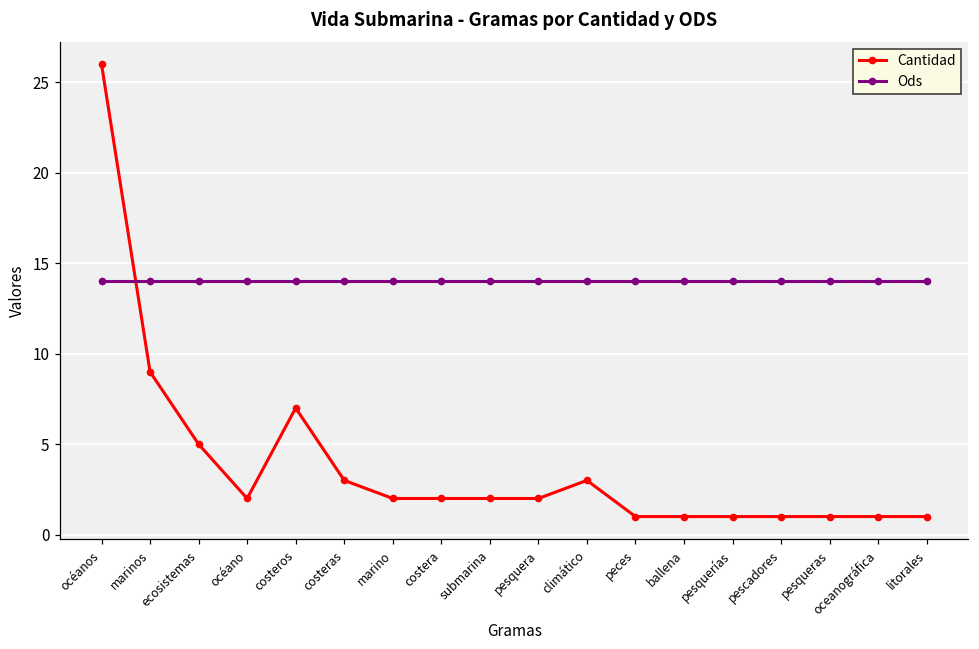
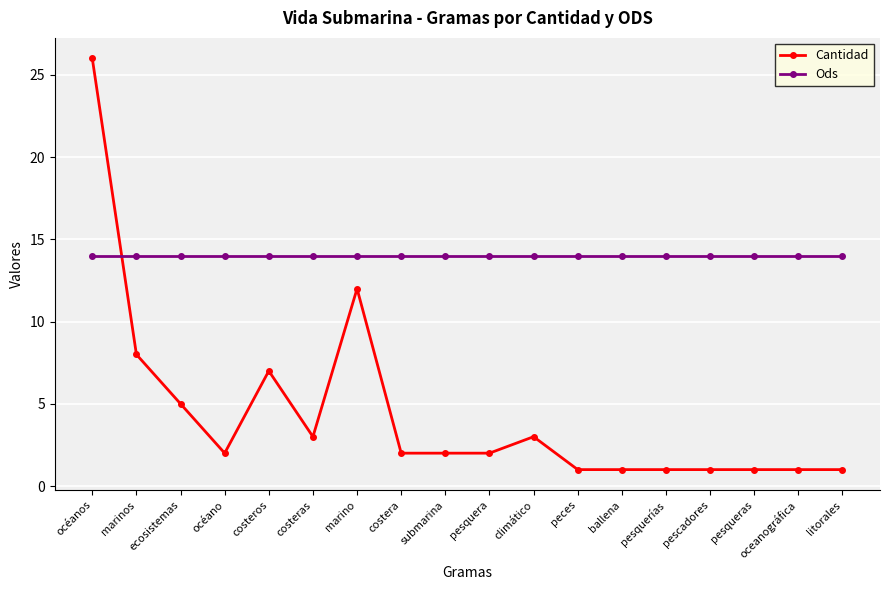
  {
    "Cantidad": {
      "océanos": 26,
-     "marinos": 9,
+     "marinos": 8,
      "ecosistemas": 5,
      "océano": 2,
      "costeros": 7,
      "costeras": 3,
-     "marino": 2,
+     "marino": 12,
      "costera": 2,
      "submarina": 2,
      "pesquera": 2,
      "climático": 3,
      "peces": 1,
      "ballena": 1,
      "pesquerías": 1,
      "pescadores": 1,
      "pesqueras": 1,
      "oceanográfica": 1,
      "litorales": 1
    },
    "Ods": {
      "océanos": 14,
      "marinos": 14,
      "ecosistemas": 14,
      "océano": 14,
      "costeros": 14,
      "costeras": 14,
      "marino": 14,
      "costera": 14,
      "submarina": 14,
      "pesquera": 14,
      "climático": 14,
      "peces": 14,
      "ballena": 14,
      "pesquerías": 14,
      "pescadores": 14,
      "pesqueras": 14,
      "oceanográfica": 14,
      "litorales": 14
    }
  }
